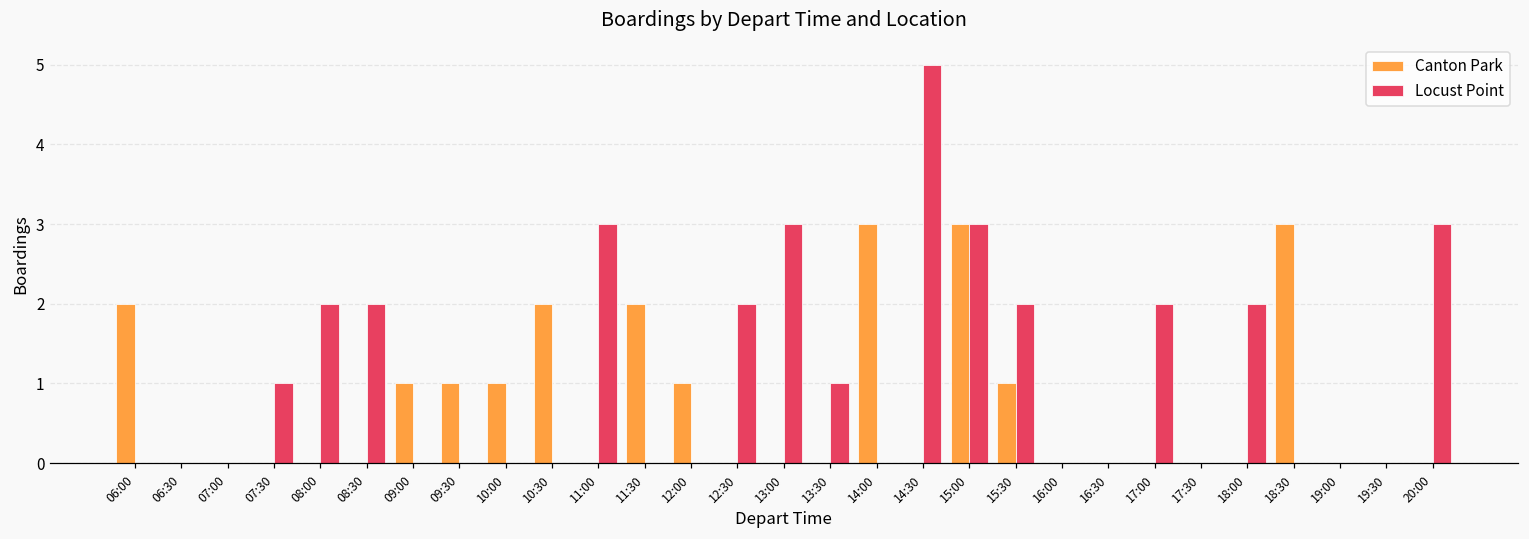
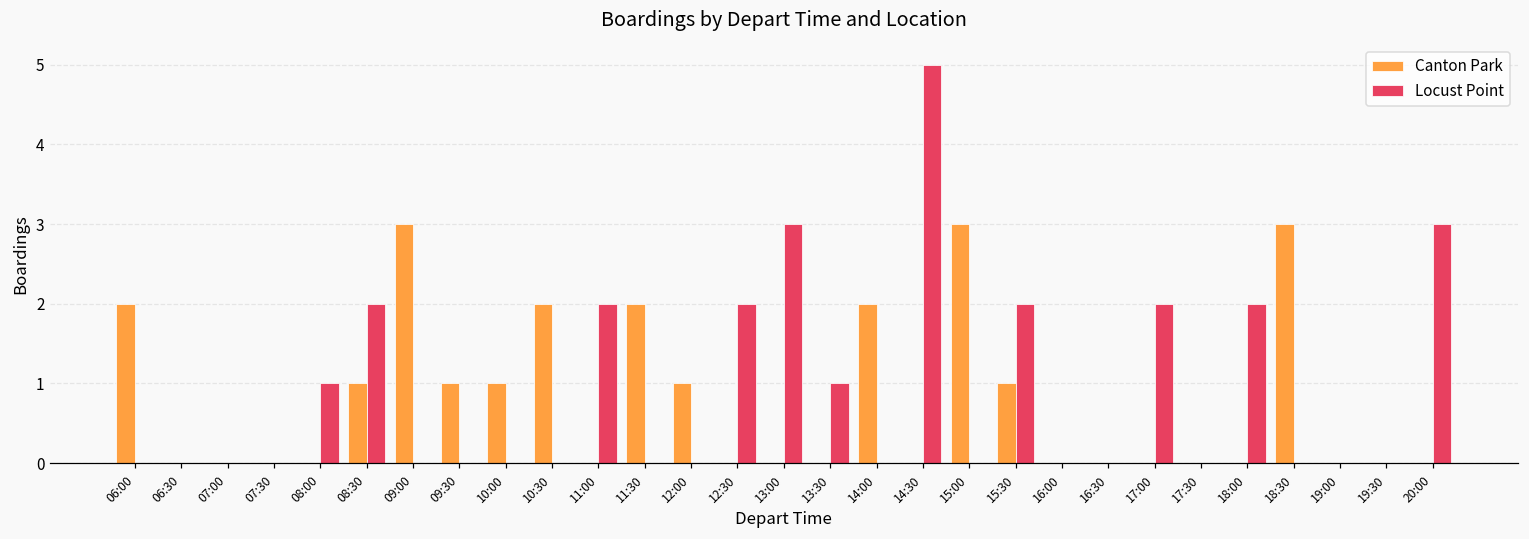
  {
    "Canton Park": {
      "06:00": 2,
      "06:30": 0,
      "07:00": 0,
      "07:30": 0,
      "08:00": 0,
-     "08:30": 0,
-     "09:00": 1,
+     "08:30": 1,
+     "09:00": 3,
      "09:30": 1,
      "10:00": 1,
      "10:30": 2,
      "11:00": 0,
      "11:30": 2,
      "12:00": 1,
      "12:30": 0,
      "13:00": 0,
      "13:30": 0,
-     "14:00": 3,
+     "14:00": 2,
      "14:30": 0,
      "15:00": 3,
      "15:30": 1,
      "16:00": 0,
      "16:30": 0,
      "17:00": 0,
      "17:30": 0,
      "18:00": 0,
      "18:30": 3,
      "19:00": 0,
      "19:30": 0,
      "20:00": 0
    },
    "Locust Point": {
      "06:00": 0,
      "06:30": 0,
      "07:00": 0,
-     "07:30": 1,
-     "08:00": 2,
+     "07:30": 0,
+     "08:00": 1,
      "08:30": 2,
      "09:00": 0,
      "09:30": 0,
      "10:00": 0,
      "10:30": 0,
-     "11:00": 3,
+     "11:00": 2,
      "11:30": 0,
      "12:00": 0,
      "12:30": 2,
      "13:00": 3,
      "13:30": 1,
      "14:00": 0,
      "14:30": 5,
-     "15:00": 3,
+     "15:00": 0,
      "15:30": 2,
      "16:00": 0,
      "16:30": 0,
      "17:00": 2,
      "17:30": 0,
      "18:00": 2,
      "18:30": 0,
      "19:00": 0,
      "19:30": 0,
      "20:00": 3
    }
  }
